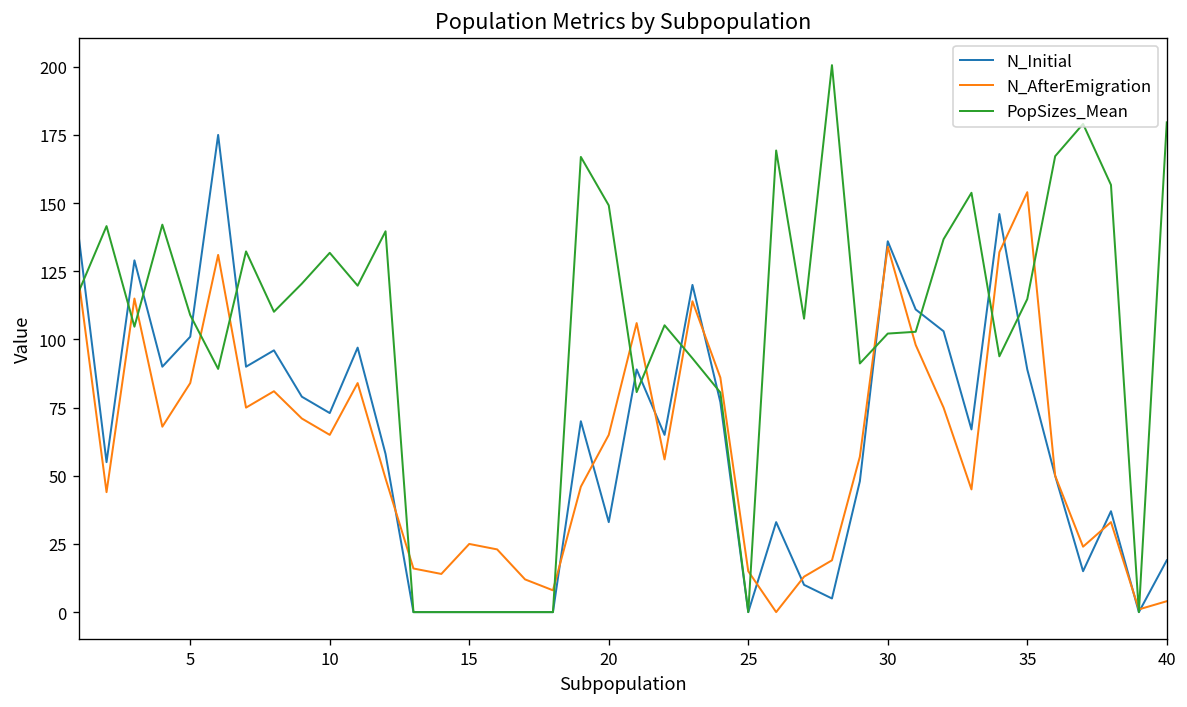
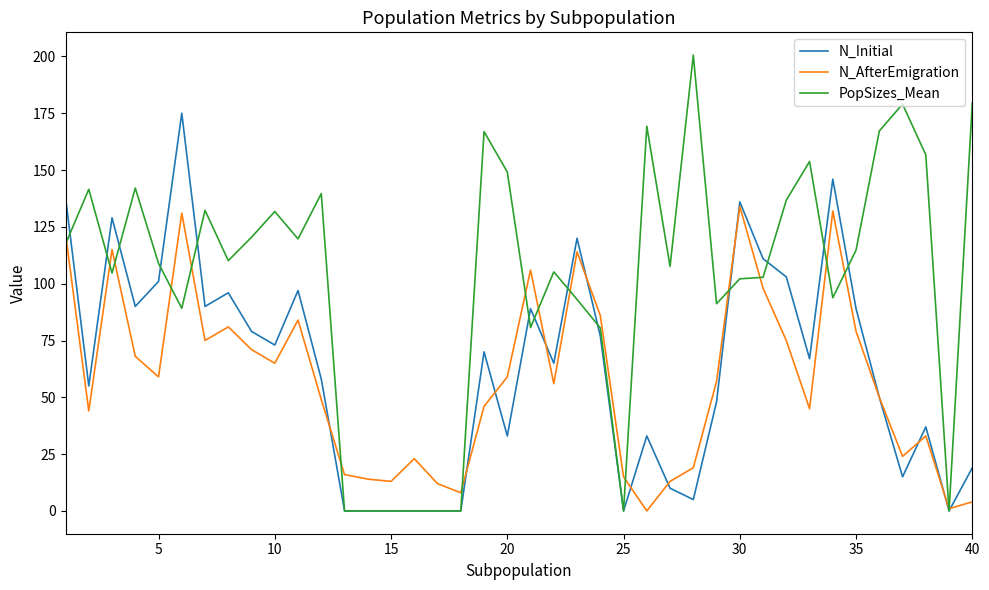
  {
    "N_Initial": {
      "5": 101,
      "10": 73,
      "20": 33,
      "30": 136,
      "35": 89,
      "40": 19
    },
    "N_AfterEmigration": {
-     "5": 84,
+     "5": 59,
      "10": 65,
-     "15": 25,
-     "20": 65,
+     "15": 13,
+     "20": 59,
      "25": 15,
      "30": 134,
-     "35": 154,
+     "35": 79,
      "40": 4
    },
    "PopSizes_Mean": {
      "5": 109,
      "10": 132,
      "20": 149,
      "30": 102,
      "35": 115,
      "40": 180
    }
  }
